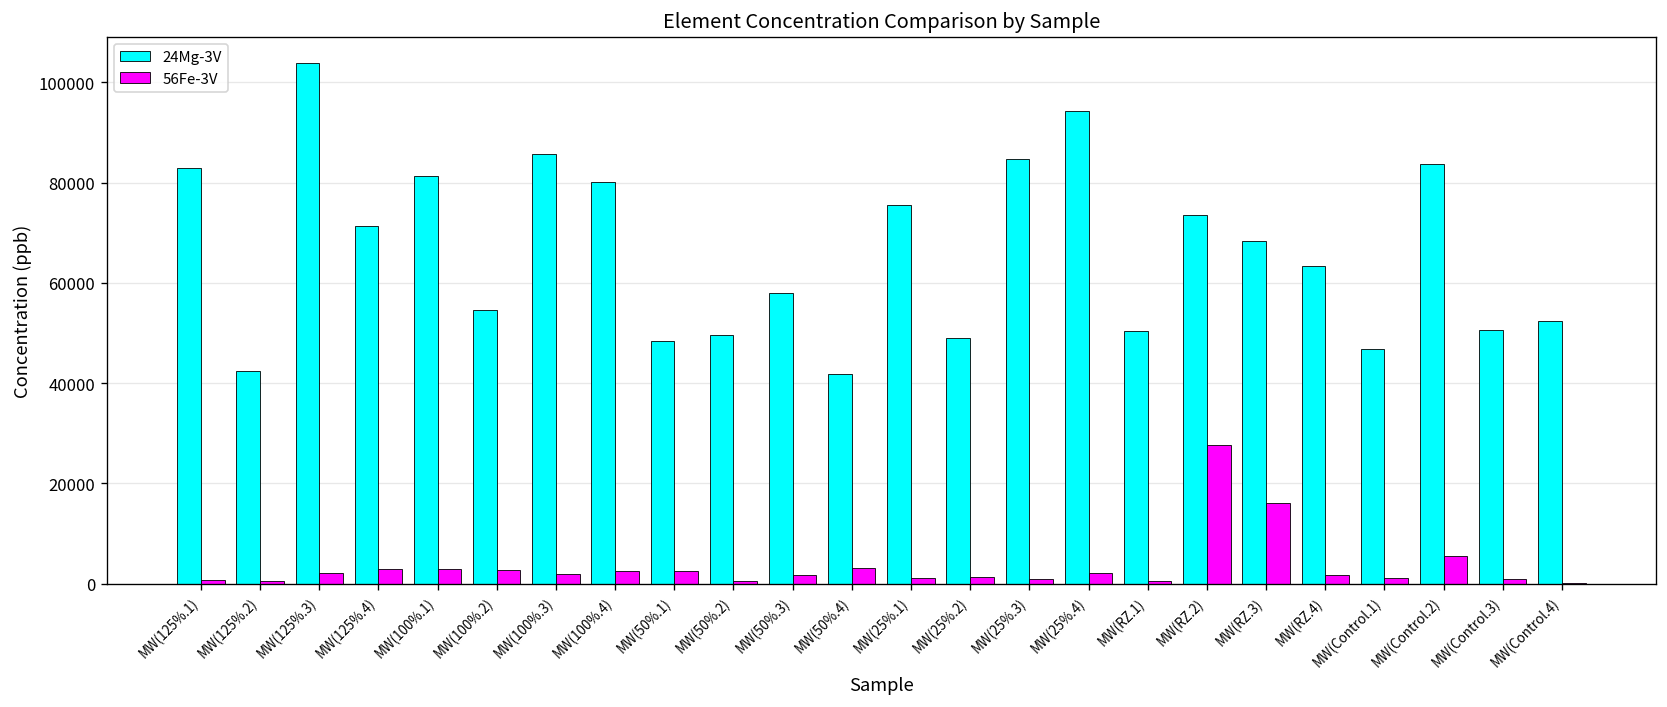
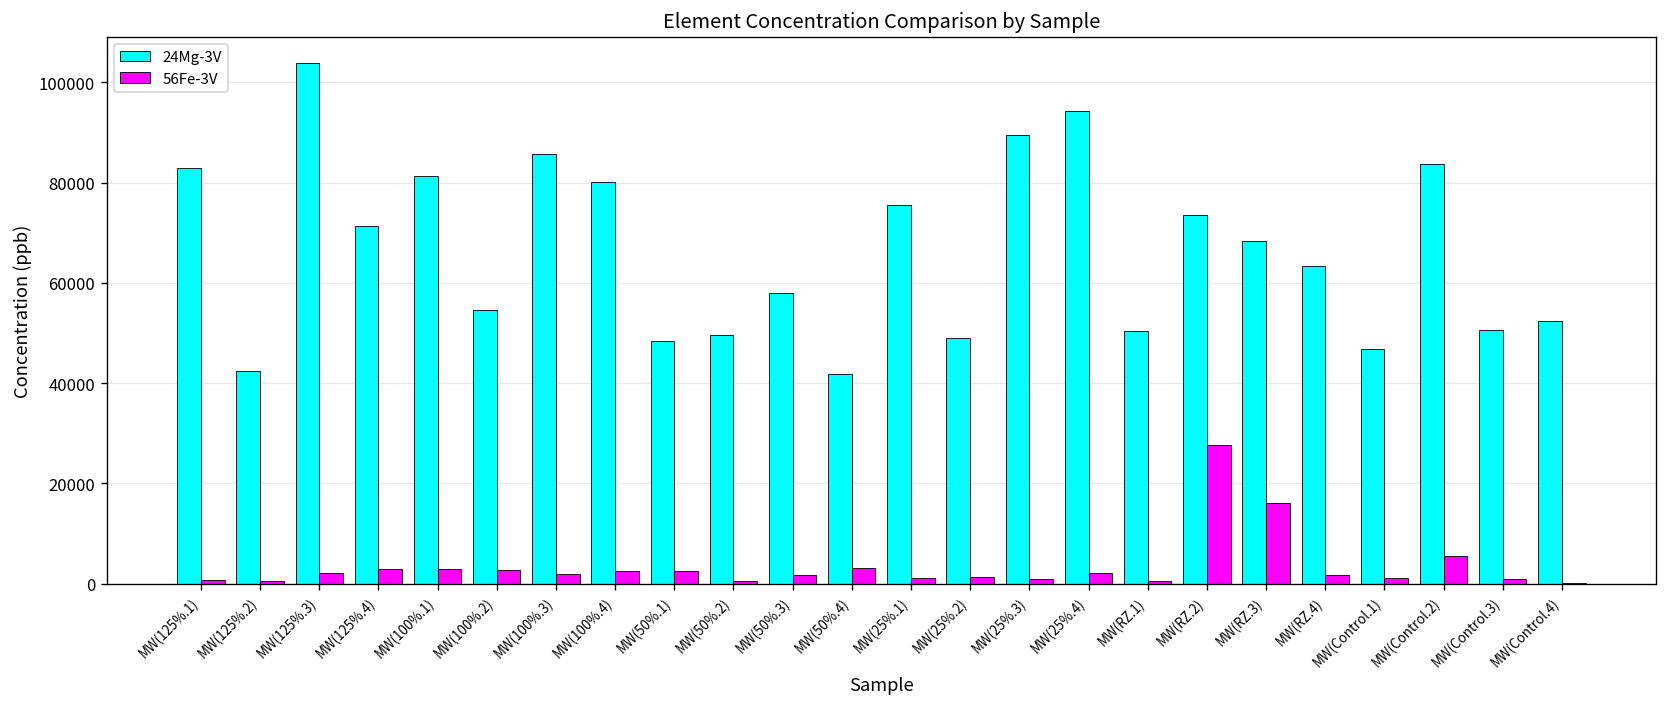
  {
    "24Mg-3V": {
      "MW(125%.1)": 83000,
      "MW(125%.2)": 42000,
      "MW(125%.3)": 104000,
      "MW(125%.4)": 71000,
      "MW(100%.1)": 81000,
      "MW(100%.2)": 55000,
      "MW(100%.3)": 86000,
      "MW(100%.4)": 80000,
      "MW(50%.1)": 48000,
      "MW(50%.2)": 50000,
      "MW(50%.3)": 58000,
      "MW(50%.4)": 42000,
      "MW(25%.1)": 75000,
      "MW(25%.2)": 49000,
-     "MW(25%.3)": 85000,
+     "MW(25%.3)": 89000,
      "MW(25%.4)": 94000,
      "MW(RZ.1)": 50000,
      "MW(RZ.2)": 73000,
      "MW(RZ.3)": 68000,
      "MW(RZ.4)": 63000,
      "MW(Control.1)": 47000,
      "MW(Control.2)": 84000,
      "MW(Control.3)": 51000,
      "MW(Control.4)": 52000
    },
    "56Fe-3V": {
      "MW(125%.1)": 1000,
      "MW(125%.3)": 2000,
      "MW(125%.4)": 3000,
      "MW(100%.1)": 3000,
      "MW(100%.2)": 3000,
      "MW(100%.3)": 2000,
      "MW(100%.4)": 2000,
      "MW(50%.1)": 2000,
      "MW(50%.3)": 2000,
      "MW(50%.4)": 3000,
      "MW(25%.1)": 1000,
      "MW(25%.2)": 1000,
      "MW(25%.3)": 1000,
      "MW(25%.4)": 2000,
      "MW(RZ.2)": 28000,
      "MW(RZ.3)": 16000,
      "MW(RZ.4)": 2000,
      "MW(Control.1)": 1000,
      "MW(Control.2)": 6000,
      "MW(Control.3)": 1000
    }
  }
